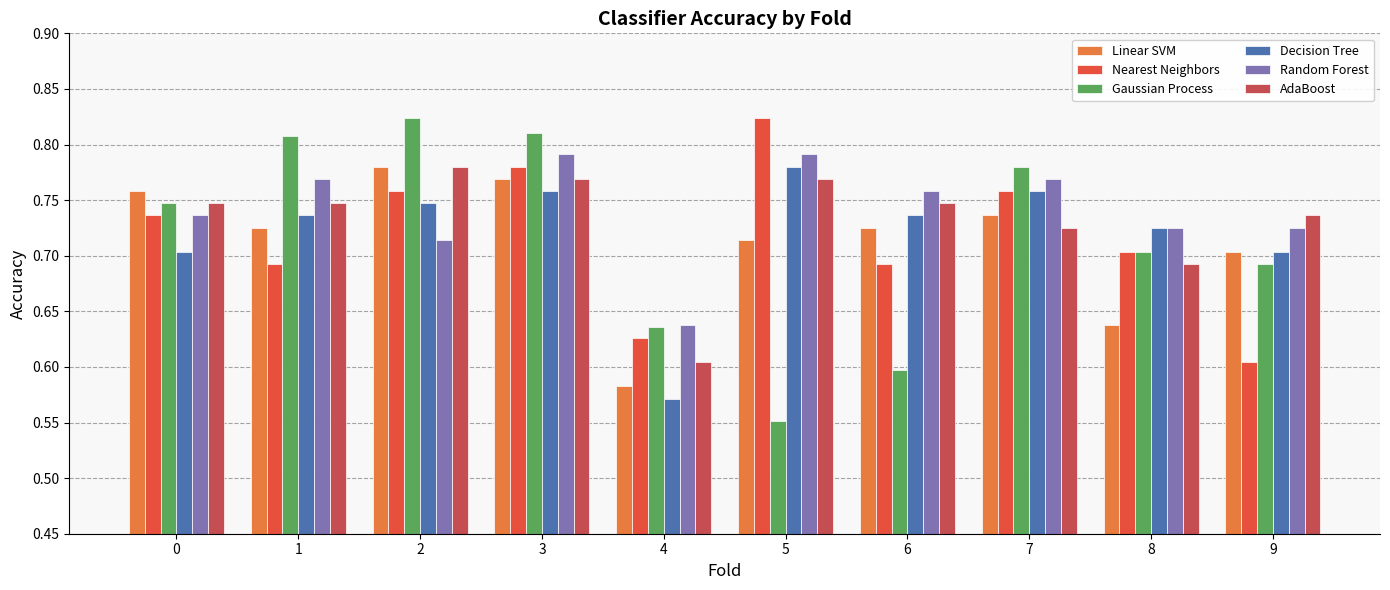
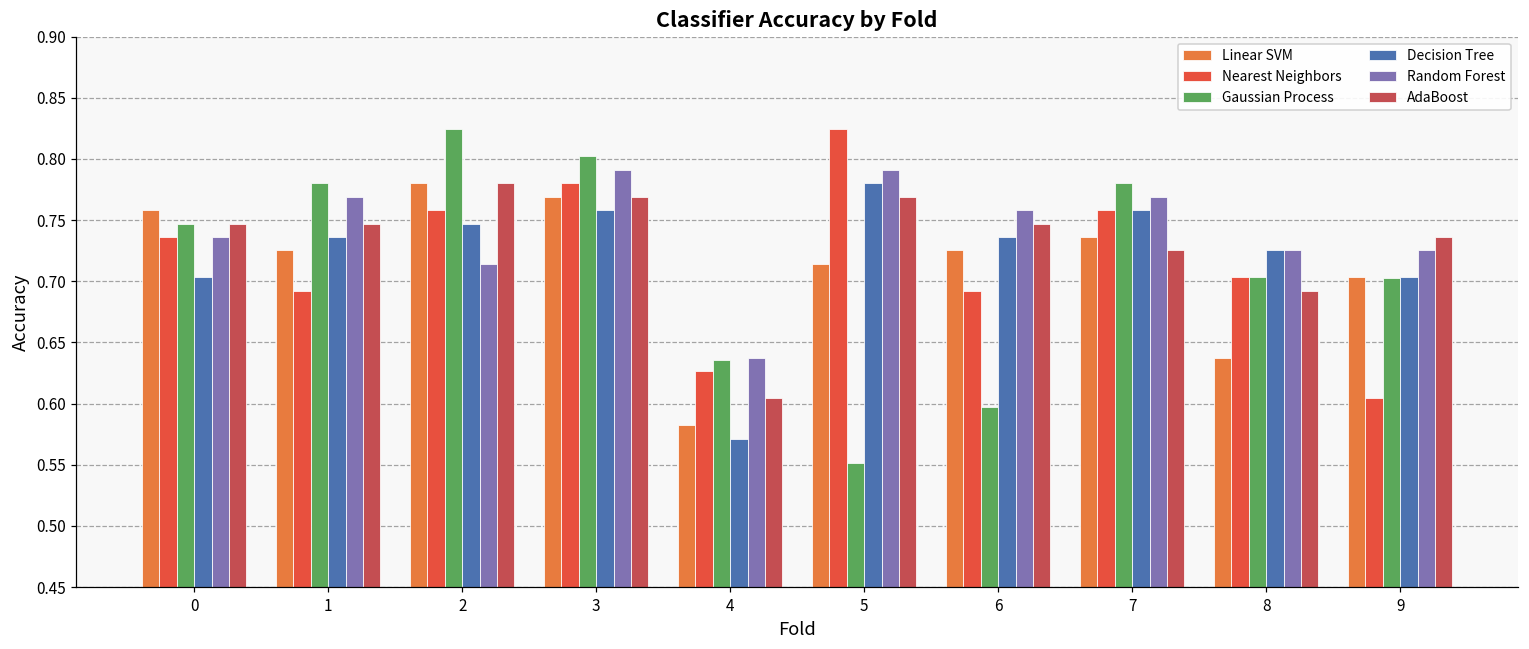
  {
    "Gaussian Process": {
      "0": 0.747,
-     "1": 0.808,
+     "1": 0.780,
      "2": 0.824,
-     "3": 0.810,
+     "3": 0.802,
      "4": 0.636,
      "5": 0.552,
      "6": 0.598,
      "7": 0.780,
      "8": 0.703,
-     "9": 0.692
+     "9": 0.703
    }
  }
